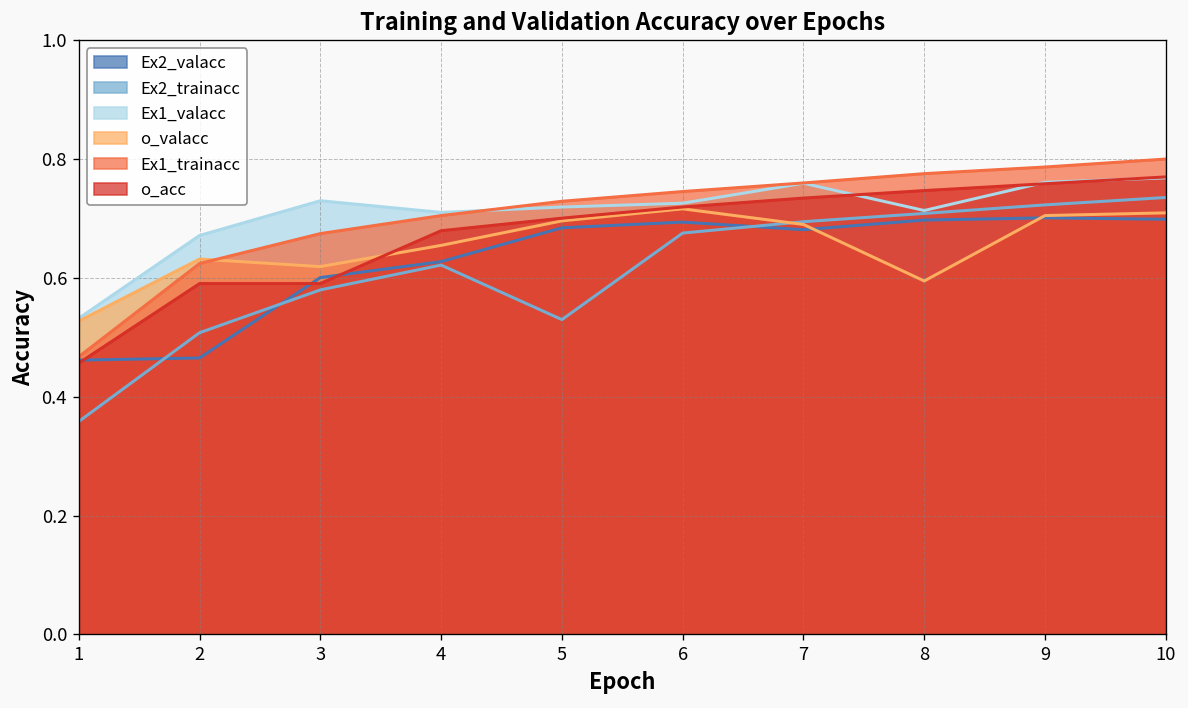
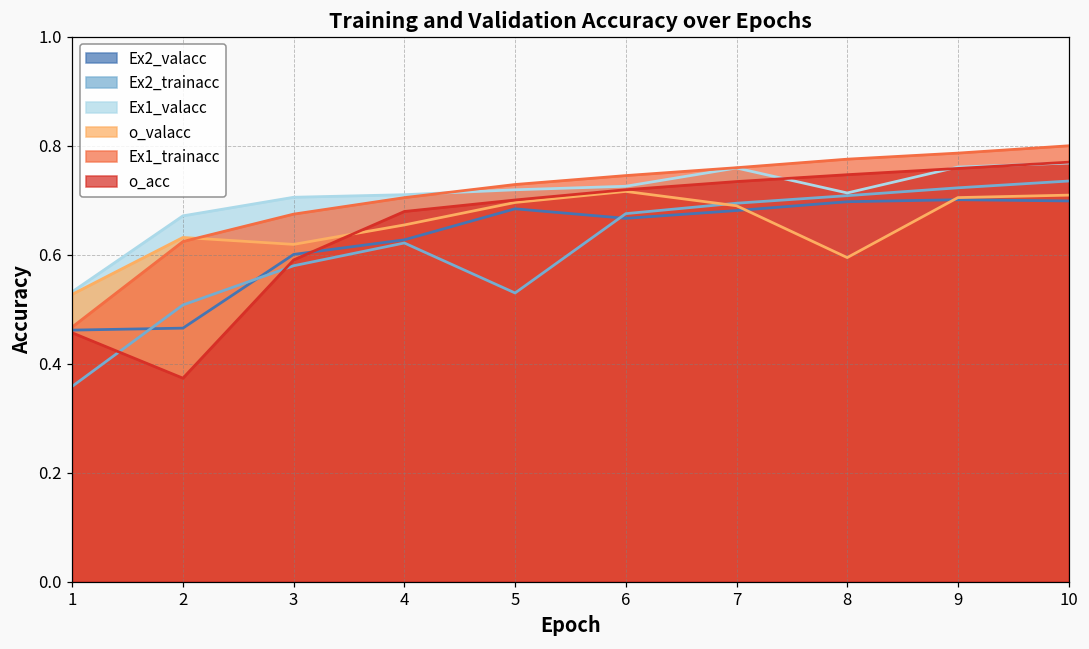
  {
    "Ex2_valacc": {
      "2": 0.47,
      "3": 0.60,
      "4": 0.63,
      "5": 0.68,
-     "6": 0.69,
+     "6": 0.67,
      "7": 0.68,
      "8": 0.70,
      "10": 0.70
    },
    "Ex2_trainacc": {
      "1": 0.36,
      "2": 0.51,
      "3": 0.58,
      "4": 0.62,
      "5": 0.53,
      "6": 0.68,
      "9": 0.72,
      "10": 0.74
    },
    "Ex1_valacc": {
      "2": 0.67,
-     "3": 0.73,
+     "3": 0.71,
      "4": 0.71,
      "5": 0.72,
      "6": 0.73
    },
    "o_valacc": {
      "2": 0.63,
      "3": 0.62,
      "4": 0.65,
      "8": 0.59,
      "10": 0.71
    },
    "Ex1_trainacc": {
      "1": 0.47,
      "2": 0.62,
      "3": 0.67,
      "4": 0.70,
      "5": 0.73,
      "6": 0.75,
      "8": 0.78,
      "9": 0.79,
      "10": 0.80
    },
    "o_acc": {
-     "2": 0.59,
+     "2": 0.37,
      "3": 0.59,
      "4": 0.68,
      "7": 0.73,
      "8": 0.75
    }
  }
